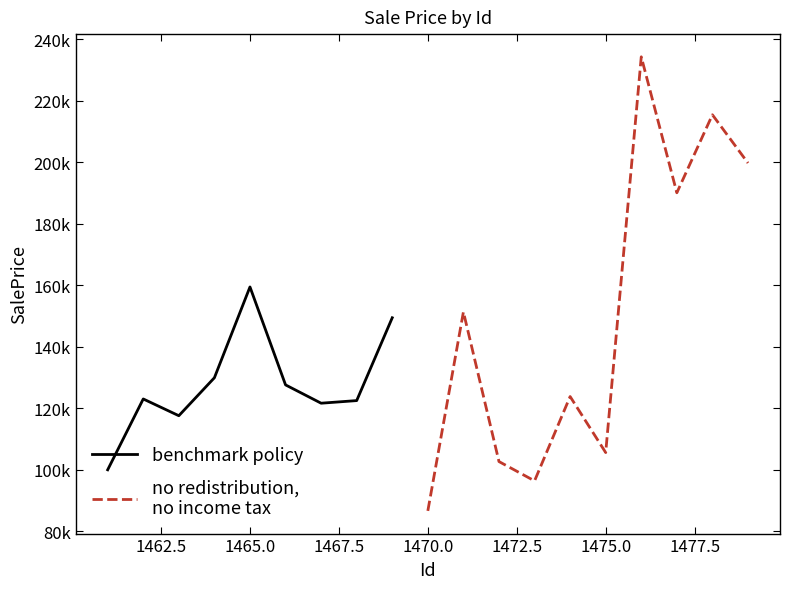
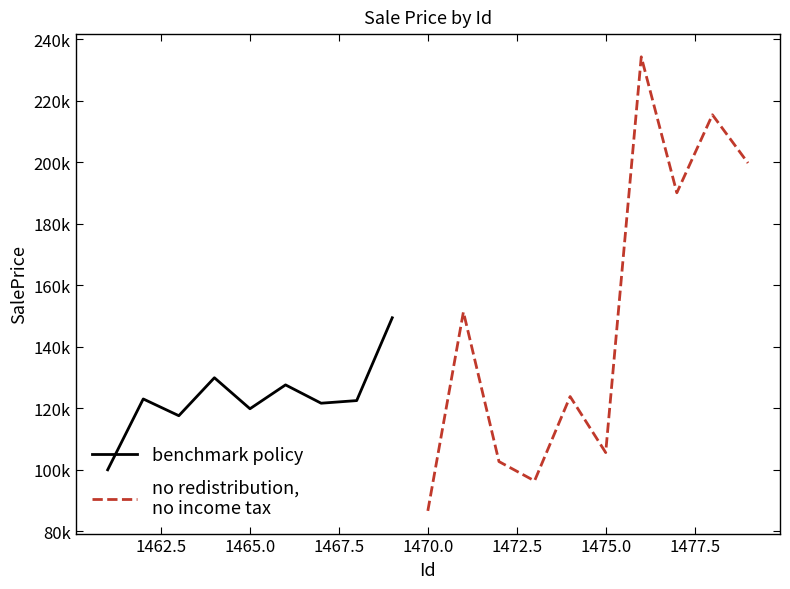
  {
    "benchmark policy": {
-     "1465.0": 159000
+     "1465.0": 120000
    },
    "no redistribution, no income tax": {
      "1470.0": 87000,
      "1475.0": 106000
    }
  }
